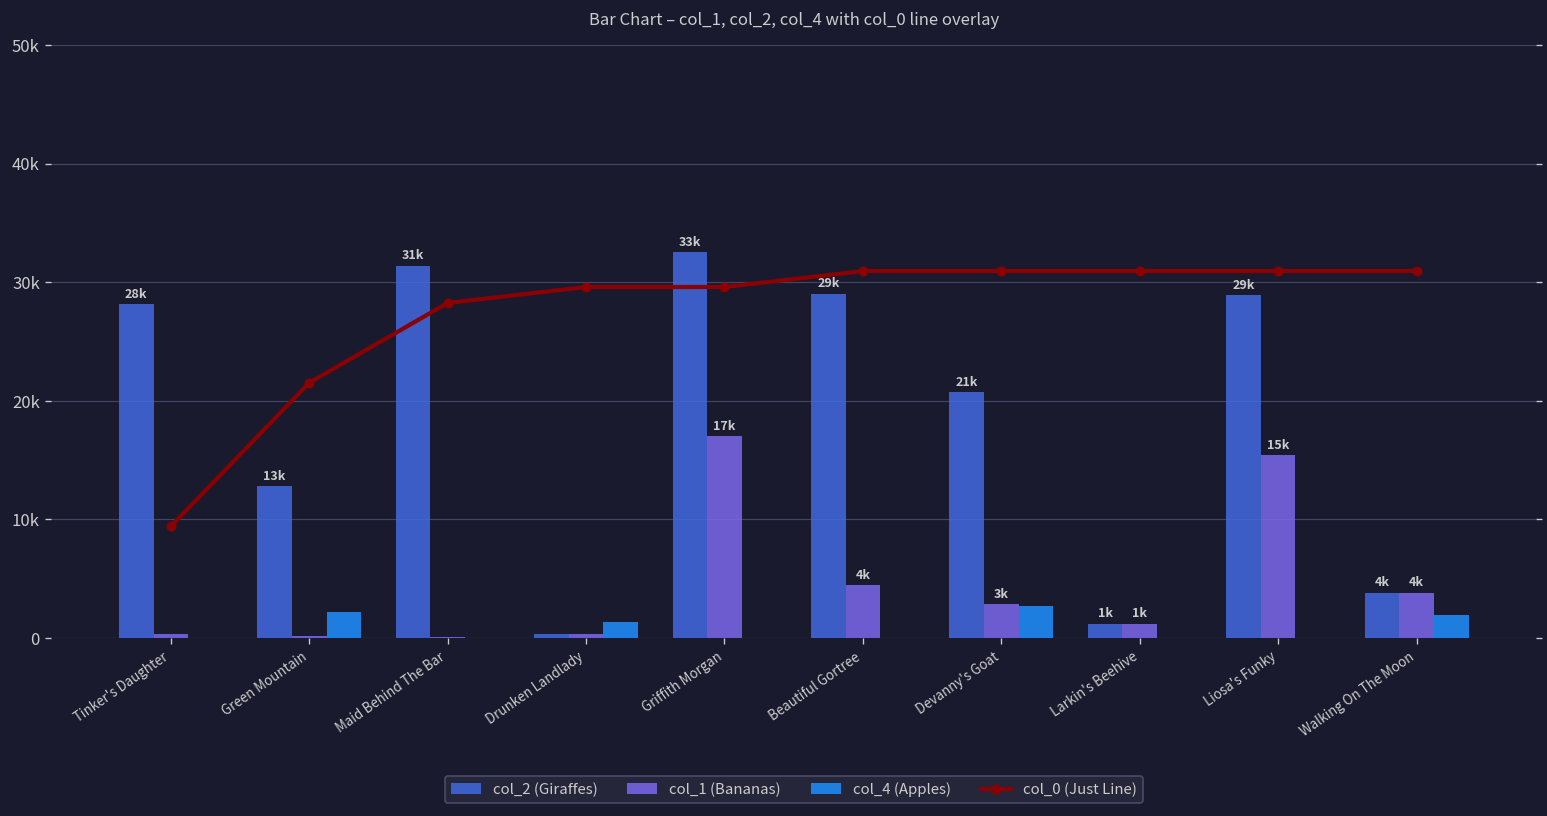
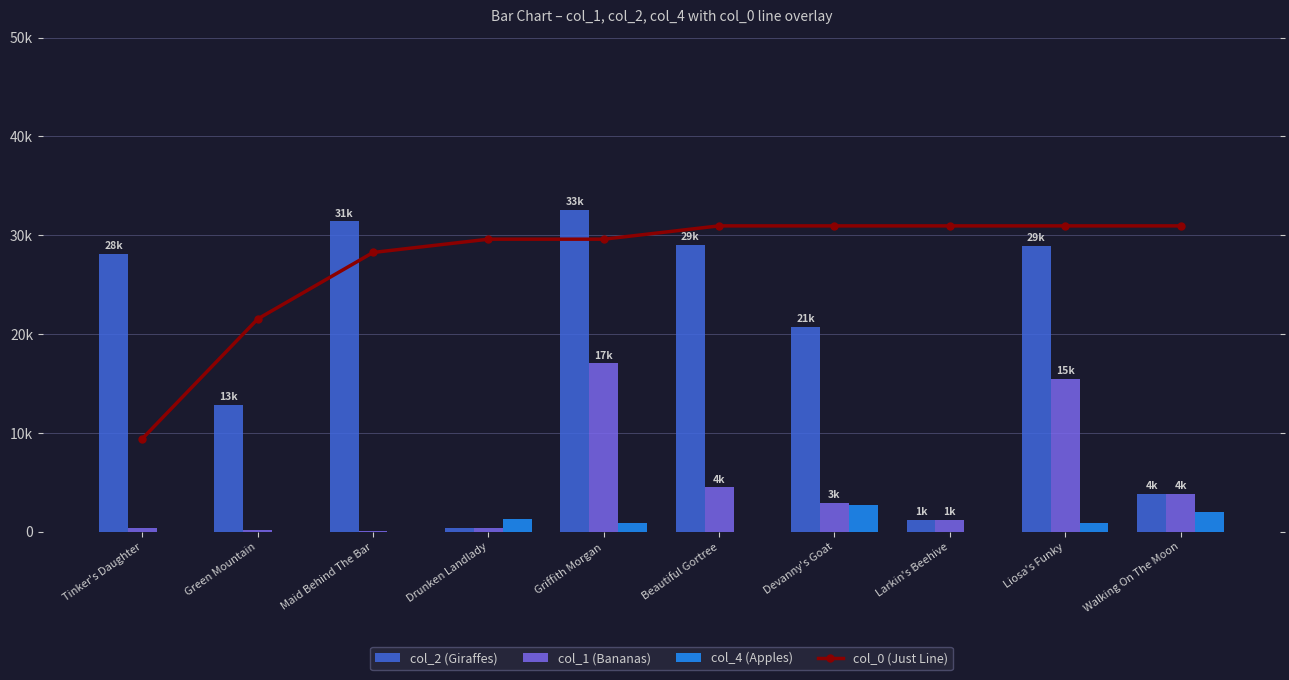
  {
    "col_4 (Apples)": {
-     "Green Mountain": 2000,
+     "Green Mountain": 0,
      "Maid Behind The Bar": 0,
      "Drunken Landlady": 1000,
-     "Griffith Morgan": 0,
+     "Griffith Morgan": 1000,
      "Beautiful Gortree": 0,
      "Larkin's Beehive": 0,
-     "Liosa's Funky": 0,
+     "Liosa's Funky": 1000,
      "Walking On The Moon": 2000
    }
  }
